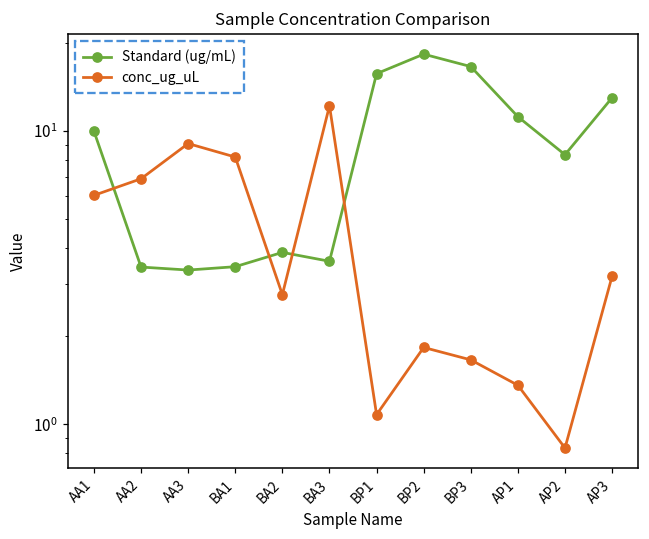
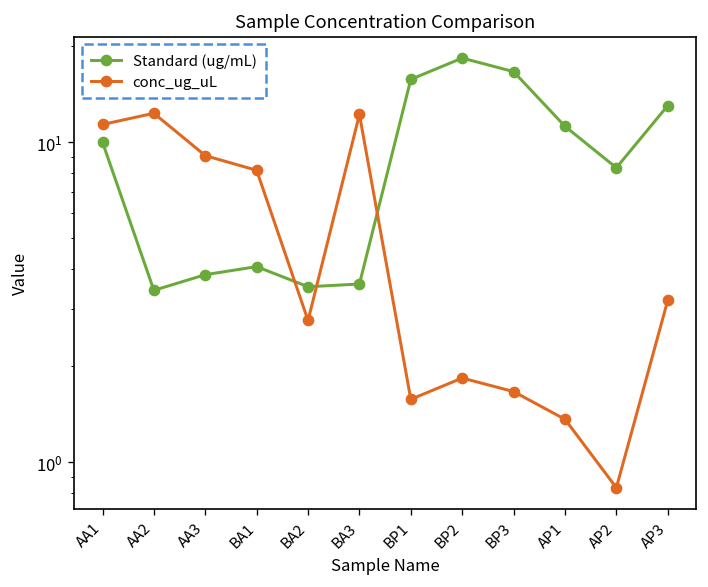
  {
    "Standard (ug/mL)": {
      "AA1": 10.0,
      "AA2": 3.4,
-     "AA3": 3.4,
-     "BA1": 3.5,
-     "BA2": 3.9,
+     "AA3": 3.9,
+     "BA1": 4.1,
+     "BA2": 3.5,
      "BA3": 3.6,
      "BP1": 16,
      "BP2": 18,
      "BP3": 17,
      "AP1": 11.2,
      "AP2": 8.3,
      "AP3": 13
    },
    "conc_ug_uL": {
-     "AA1": 6.0,
-     "AA2": 6.9,
+     "AA1": 11.4,
+     "AA2": 12,
      "AA3": 9.1,
      "BA1": 8.2,
      "BA2": 2.8,
      "BA3": 12,
-     "BP1": 1.08,
+     "BP1": 1.6,
      "BP2": 1.8,
      "BP3": 1.7,
      "AP1": 1.4,
      "AP2": 0.83,
      "AP3": 3.2
    }
  }
